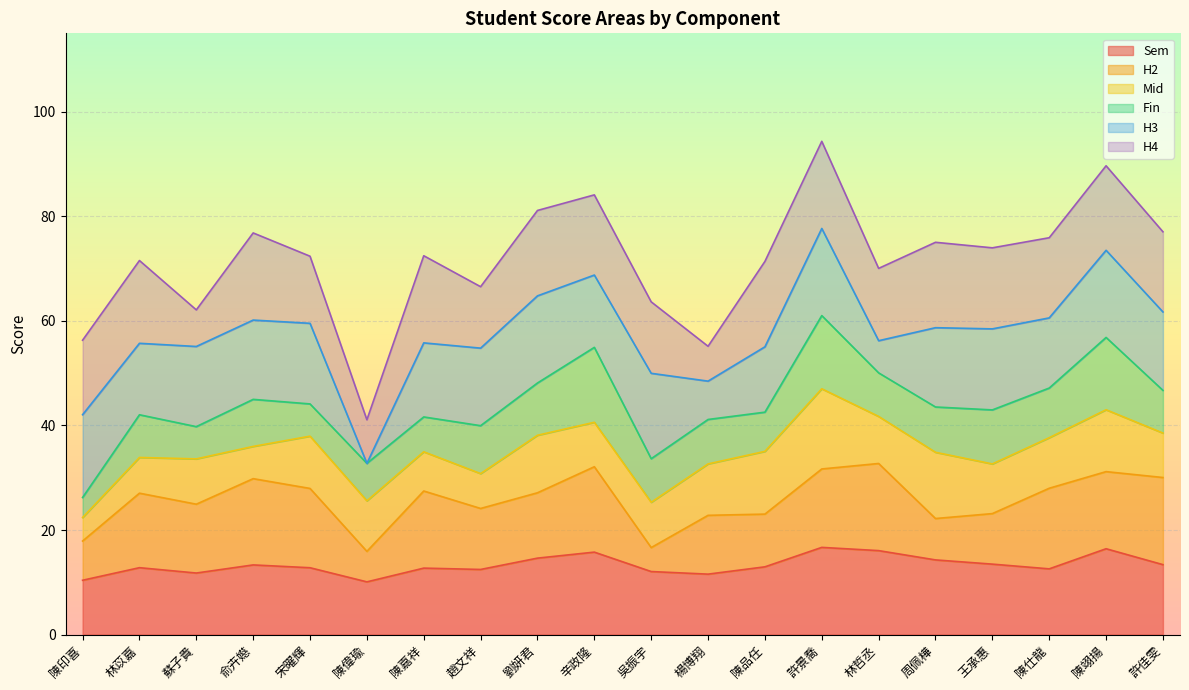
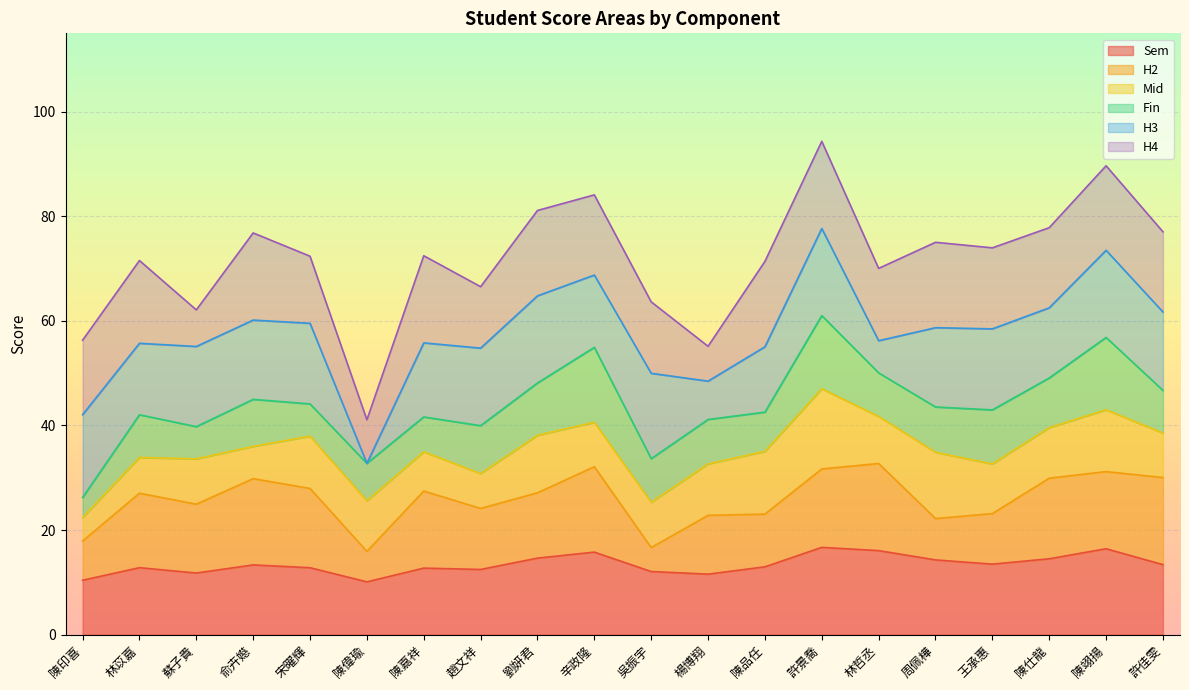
  {
    "Sem": {
      "陳印喜": 10,
      "林苡嘉": 13,
      "蘇子貴": 12,
      "俞卉嬨": 13,
      "宋曜輝": 13,
      "陳偉瑜": 10,
      "陳嘉祥": 13,
      "趙文祥": 12,
      "劉妍君": 15,
      "辛政隆": 16,
      "吳振宇": 12,
      "楊博翔": 12,
      "陳品任": 13,
      "許景喬": 17,
      "林哲丞": 16,
      "周佩樺": 14,
      "王承惠": 13,
-     "陳仕龍": 13,
+     "陳仕龍": 14,
      "陳翊揚": 16,
      "許佳雯": 13
    },
    "Fin": {
      "陳印喜": 4,
      "林苡嘉": 8,
      "蘇子貴": 6,
      "俞卉嬨": 9,
      "宋曜輝": 6,
      "陳嘉祥": 7,
      "趙文祥": 9,
      "劉妍君": 10,
      "辛政隆": 14,
      "吳振宇": 8,
      "楊博翔": 9,
      "陳品任": 8,
      "許景喬": 14,
      "林哲丞": 8,
      "周佩樺": 9,
      "王承惠": 10,
      "陳仕龍": 10,
      "陳翊揚": 14,
      "許佳雯": 8
    },
    "H3": {
      "陳印喜": 16,
      "林苡嘉": 14,
      "蘇子貴": 15,
      "俞卉嬨": 15,
      "宋曜輝": 15,
      "陳嘉祥": 14,
      "趙文祥": 15,
      "劉妍君": 17,
      "辛政隆": 14,
      "吳振宇": 16,
      "楊博翔": 7,
      "陳品任": 13,
      "許景喬": 17,
      "林哲丞": 6,
      "周佩樺": 15,
      "王承惠": 16,
      "陳仕龍": 13,
      "陳翊揚": 17,
      "許佳雯": 15
    },
    "H4": {
      "陳印喜": 14,
      "林苡嘉": 16,
      "蘇子貴": 7,
      "俞卉嬨": 17,
      "宋曜輝": 13,
      "陳偉瑜": 8,
      "陳嘉祥": 17,
      "趙文祥": 12,
      "劉妍君": 16,
      "辛政隆": 15,
      "吳振宇": 14,
      "楊博翔": 7,
      "陳品任": 16,
      "許景喬": 17,
      "林哲丞": 14,
      "周佩樺": 16,
      "王承惠": 15,
      "陳仕龍": 15,
      "陳翊揚": 16,
      "許佳雯": 15
    }
  }
